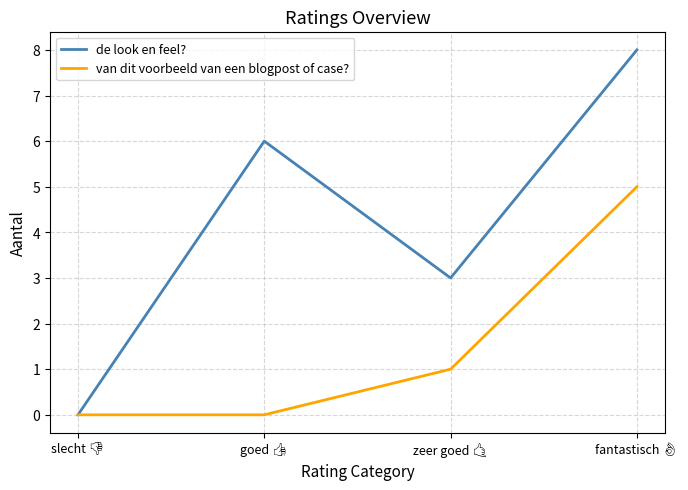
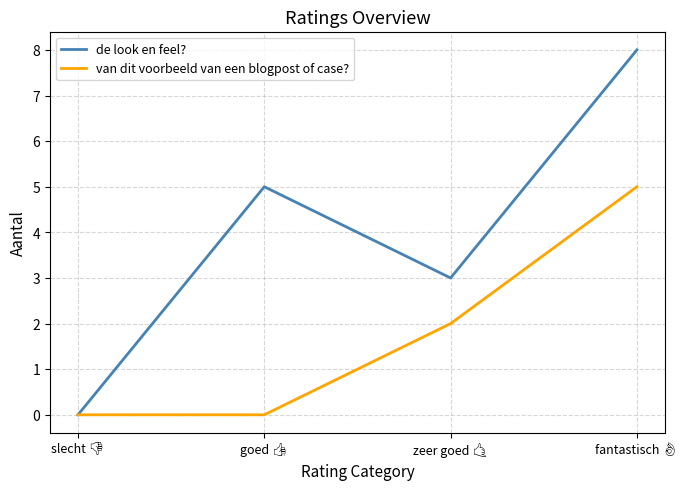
  {
    "de look en feel?": {
-     "goed 👍": 6,
+     "goed 👍": 5,
      "zeer goed 🤙": 3,
      "fantastisch 👌": 8
    },
    "van dit voorbeeld van een blogpost of case?": {
      "goed 👍": 0,
-     "zeer goed 🤙": 1,
+     "zeer goed 🤙": 2,
      "fantastisch 👌": 5
    }
  }
